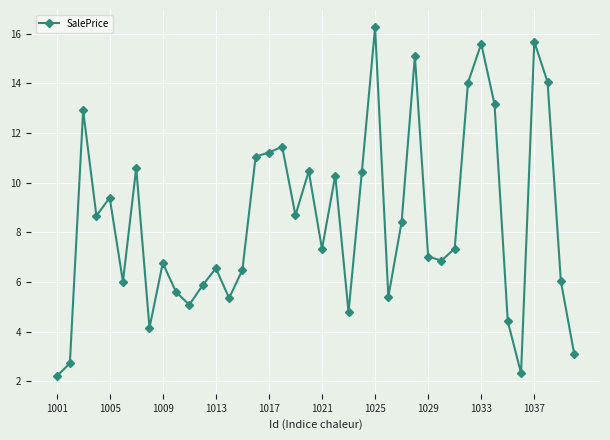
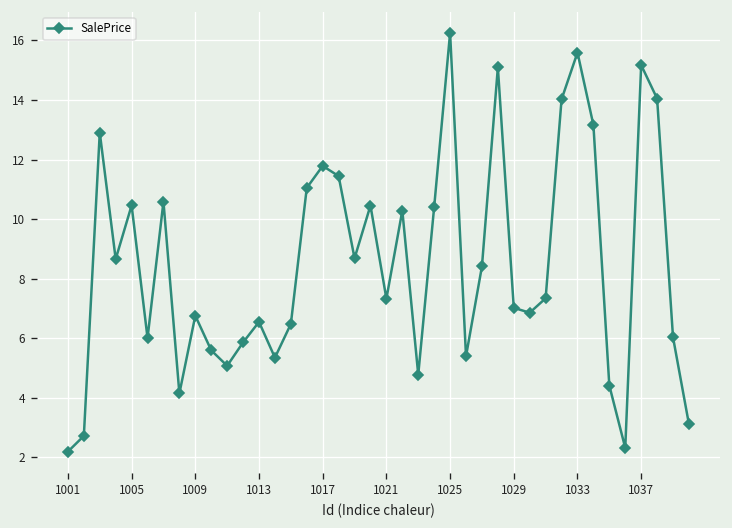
  {
    "1001": 2.2,
-   "1005": 9.4,
+   "1005": 10.5,
    "1009": 6.8,
    "1013": 6.6,
-   "1017": 11.2,
+   "1017": 11.8,
    "1021": 7.3,
    "1025": 16.2,
    "1029": 7.0,
    "1033": 15.6,
-   "1037": 15.7
+   "1037": 15.2
  }
